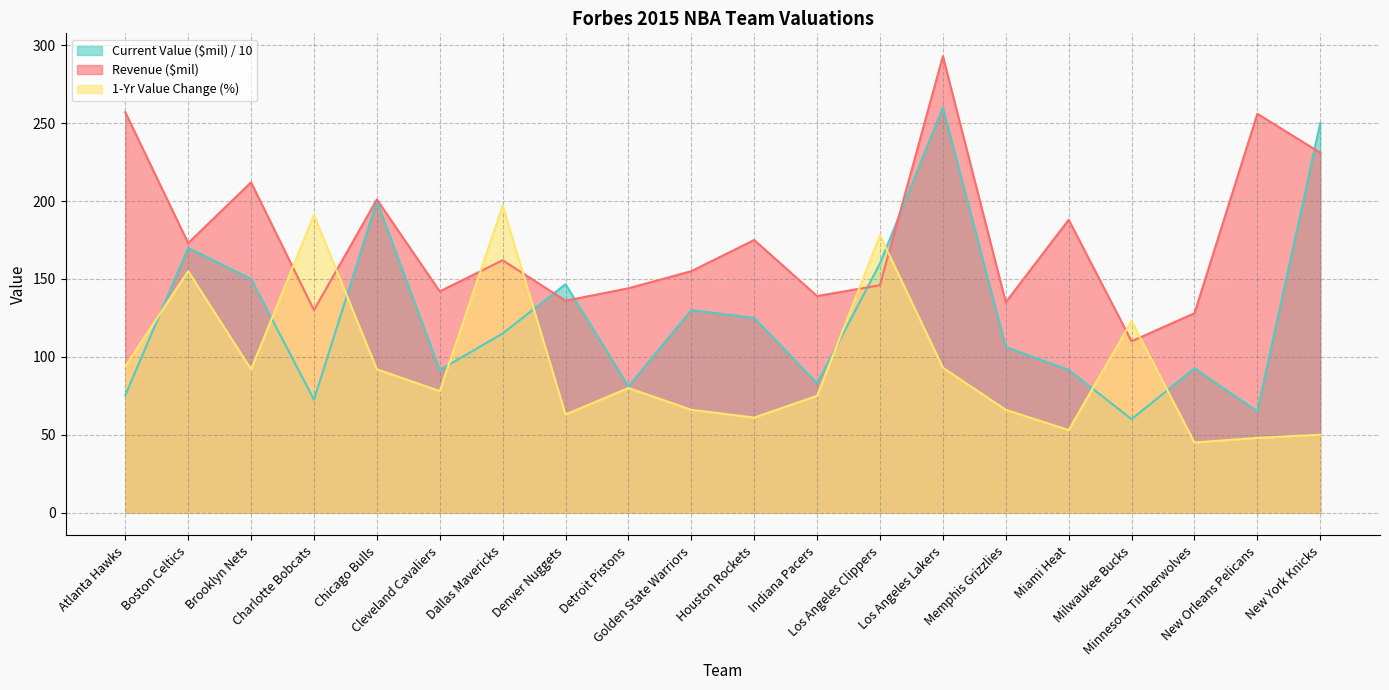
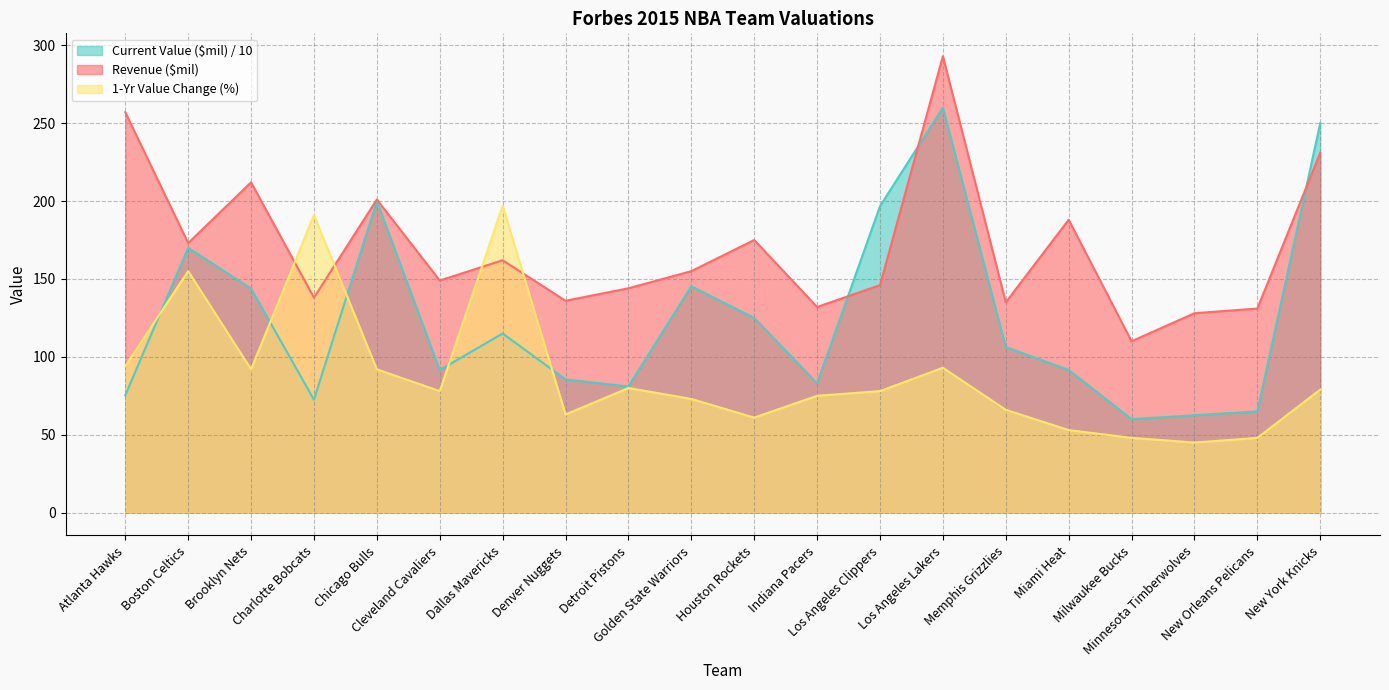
  {
    "Current Value ($mil) / 10": {
      "Atlanta Hawks": 75,
      "Boston Celtics": 170,
-     "Brooklyn Nets": 150,
+     "Brooklyn Nets": 144,
      "Charlotte Bobcats": 73,
      "Cleveland Cavaliers": 92,
      "Dallas Mavericks": 115,
-     "Denver Nuggets": 147,
-     "Golden State Warriors": 130,
+     "Denver Nuggets": 86,
+     "Golden State Warriors": 145,
      "Houston Rockets": 125,
      "Indiana Pacers": 83,
-     "Los Angeles Clippers": 160,
+     "Los Angeles Clippers": 197,
      "Los Angeles Lakers": 260,
      "Memphis Grizzlies": 106,
      "Miami Heat": 92,
      "Milwaukee Bucks": 60,
-     "Minnesota Timberwolves": 93,
+     "Minnesota Timberwolves": 63,
      "New Orleans Pelicans": 65,
      "New York Knicks": 250
    },
    "Revenue ($mil)": {
      "Atlanta Hawks": 257,
      "Boston Celtics": 173,
      "Brooklyn Nets": 212,
-     "Charlotte Bobcats": 130,
-     "Cleveland Cavaliers": 142,
+     "Charlotte Bobcats": 138,
+     "Cleveland Cavaliers": 149,
      "Dallas Mavericks": 162,
      "Denver Nuggets": 136,
      "Detroit Pistons": 144,
      "Golden State Warriors": 155,
      "Houston Rockets": 175,
-     "Indiana Pacers": 139,
+     "Indiana Pacers": 132,
      "Los Angeles Clippers": 146,
      "Los Angeles Lakers": 293,
      "Memphis Grizzlies": 135,
      "Miami Heat": 188,
      "Milwaukee Bucks": 110,
      "Minnesota Timberwolves": 128,
-     "New Orleans Pelicans": 256,
+     "New Orleans Pelicans": 131,
      "New York Knicks": 231
    },
    "1-Yr Value Change (%)": {
      "Atlanta Hawks": 94,
      "Boston Celtics": 155,
      "Brooklyn Nets": 92,
      "Charlotte Bobcats": 191,
      "Chicago Bulls": 92,
      "Cleveland Cavaliers": 78,
      "Dallas Mavericks": 197,
      "Denver Nuggets": 63,
-     "Golden State Warriors": 66,
+     "Golden State Warriors": 73,
      "Houston Rockets": 61,
      "Indiana Pacers": 75,
-     "Los Angeles Clippers": 178,
+     "Los Angeles Clippers": 78,
      "Los Angeles Lakers": 93,
      "Memphis Grizzlies": 66,
      "Miami Heat": 53,
-     "Milwaukee Bucks": 123,
+     "Milwaukee Bucks": 48,
      "Minnesota Timberwolves": 45,
      "New Orleans Pelicans": 48,
-     "New York Knicks": 50
+     "New York Knicks": 79
    }
  }
